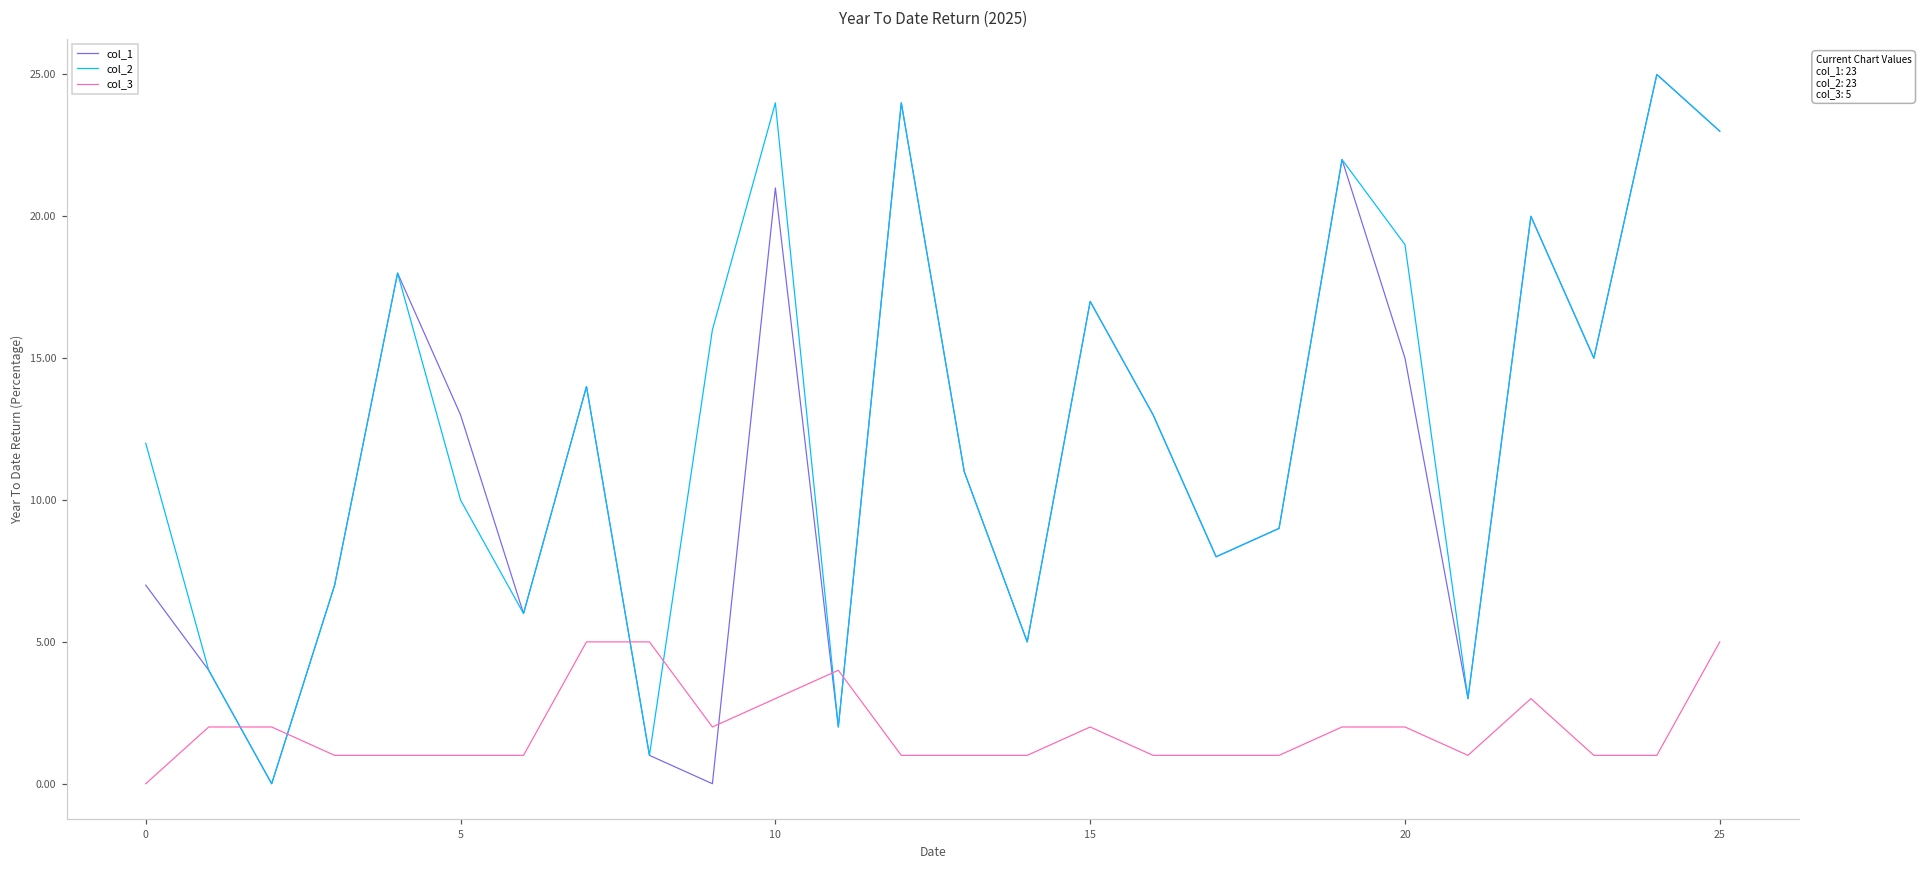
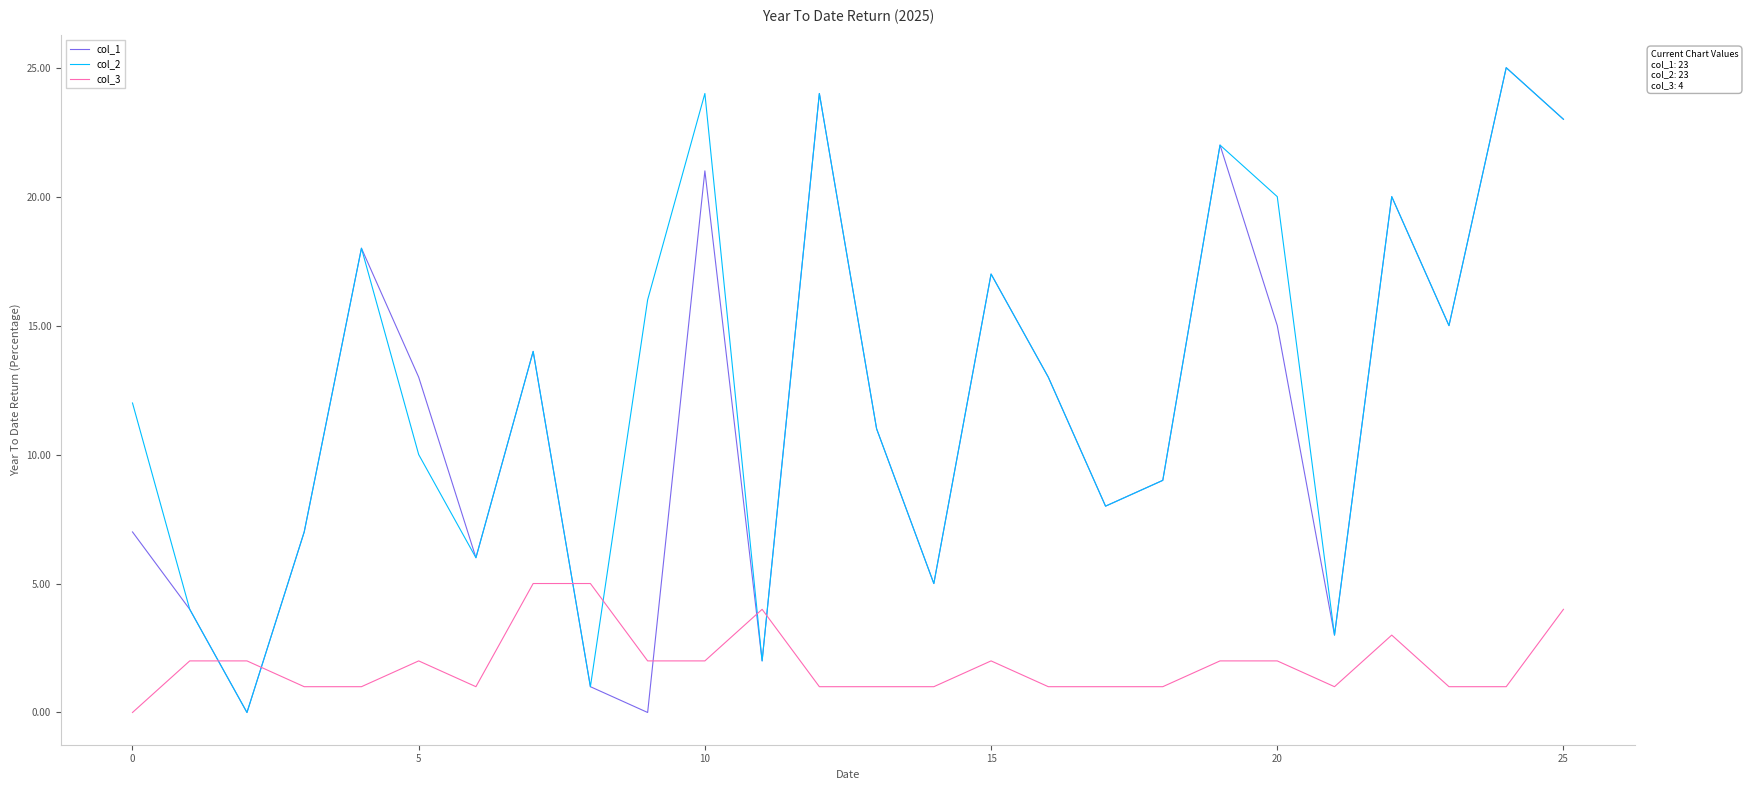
  {
    "col_1": {
      "0": 7,
      "5": 13,
      "10": 21,
      "20": 15
    },
    "col_2": {
      "0": 12,
      "5": 10,
      "10": 24,
-     "20": 19
+     "20": 20
    },
    "col_3": {
-     "5": 1,
-     "10": 3,
-     "25": 5
+     "5": 2,
+     "10": 2,
+     "25": 4
    }
  }
